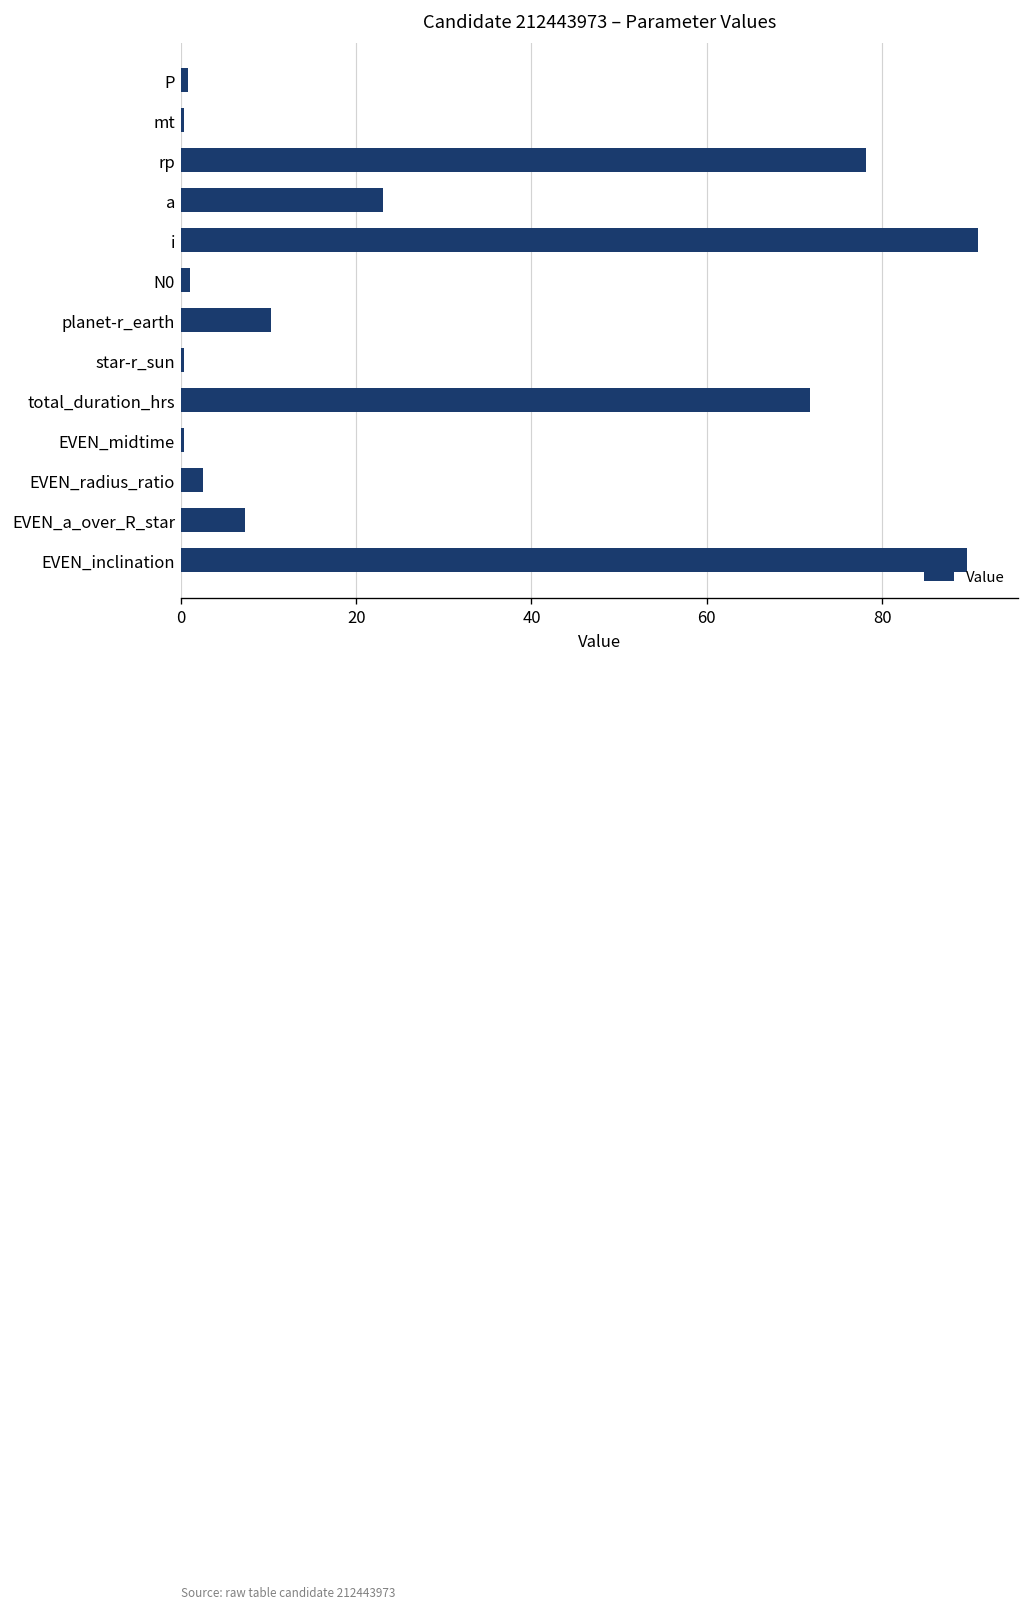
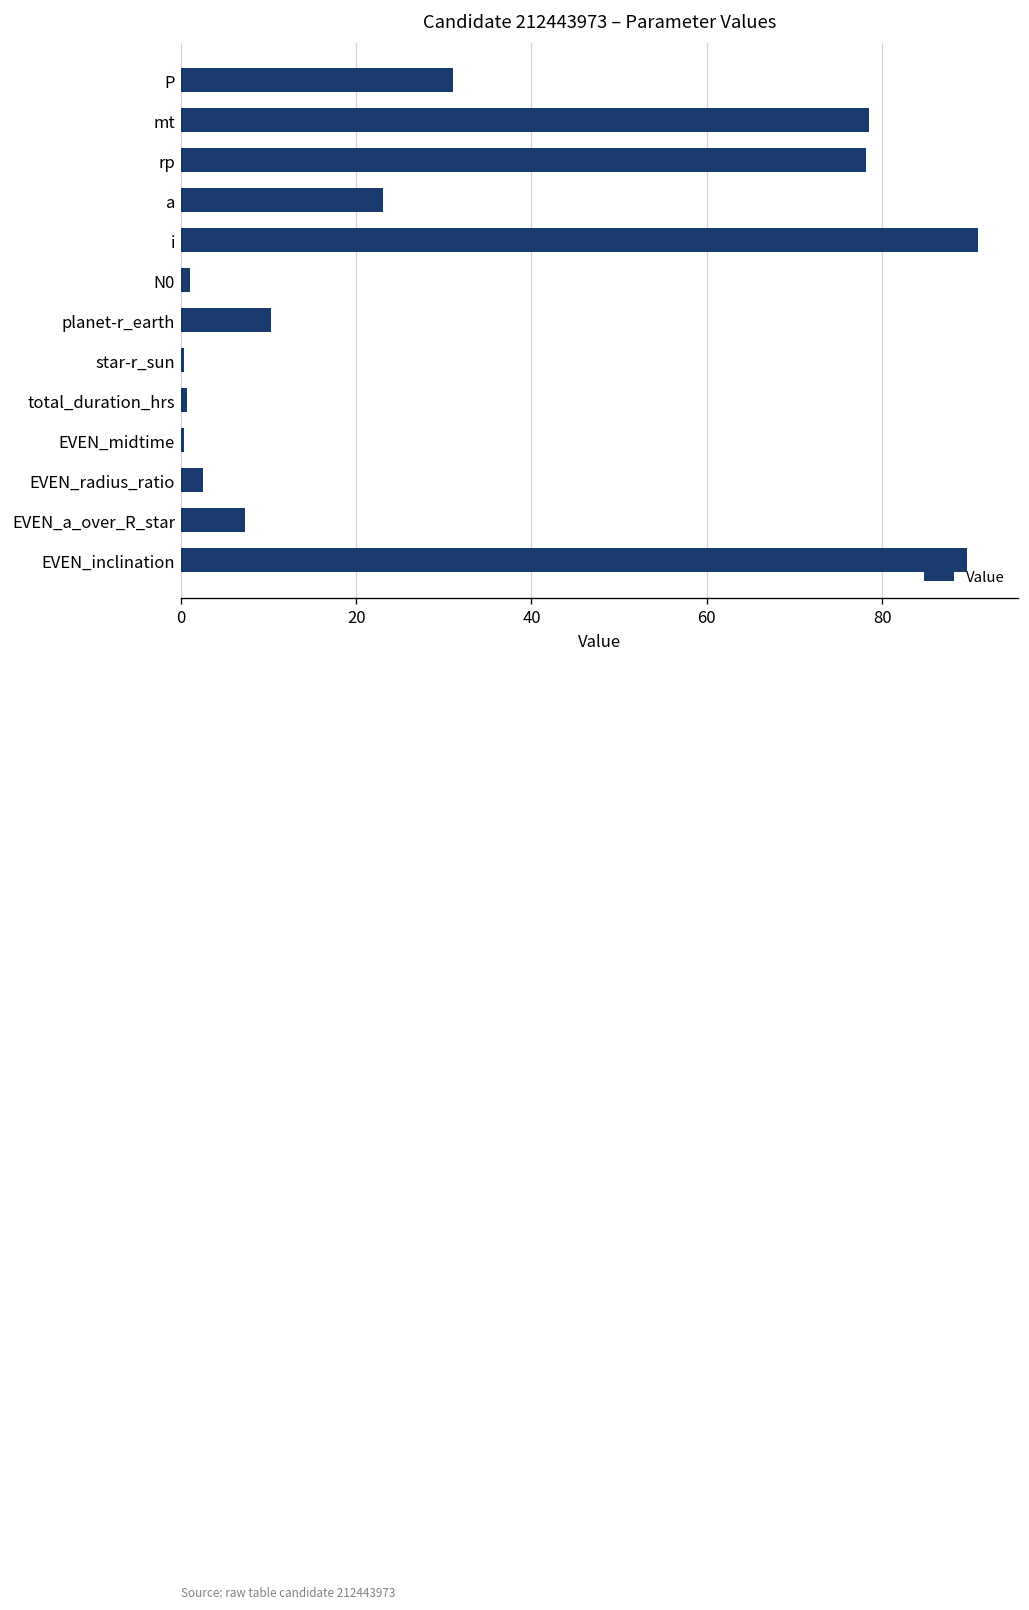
  {
-   "P": 1,
-   "mt": 0,
+   "P": 31,
+   "mt": 79,
    "rp": 78,
    "a": 23,
    "i": 91,
    "N0": 1,
    "planet-r_earth": 10,
-   "total_duration_hrs": 72,
+   "total_duration_hrs": 1,
    "EVEN_midtime": 0,
    "EVEN_radius_ratio": 3,
    "EVEN_a_over_R_star": 7,
    "EVEN_inclination": 90
  }
